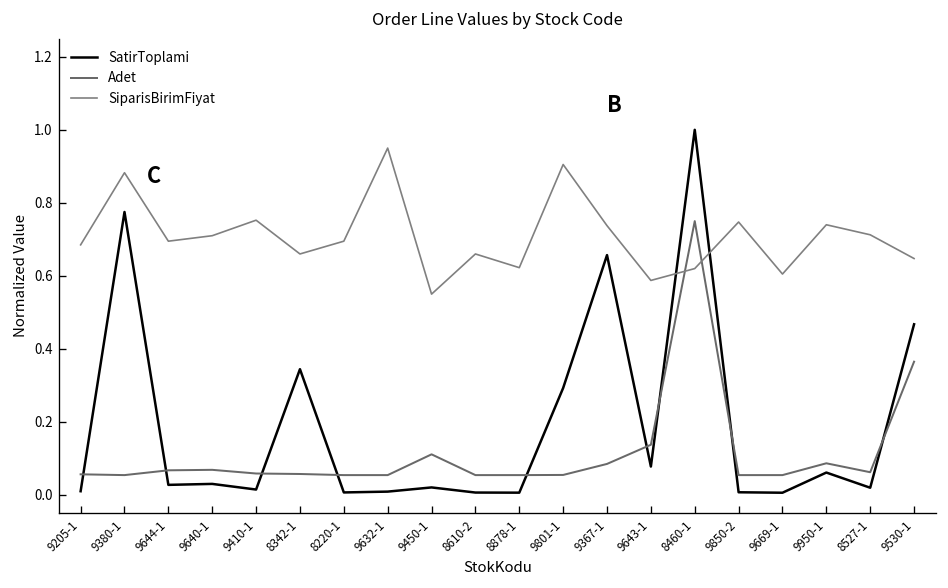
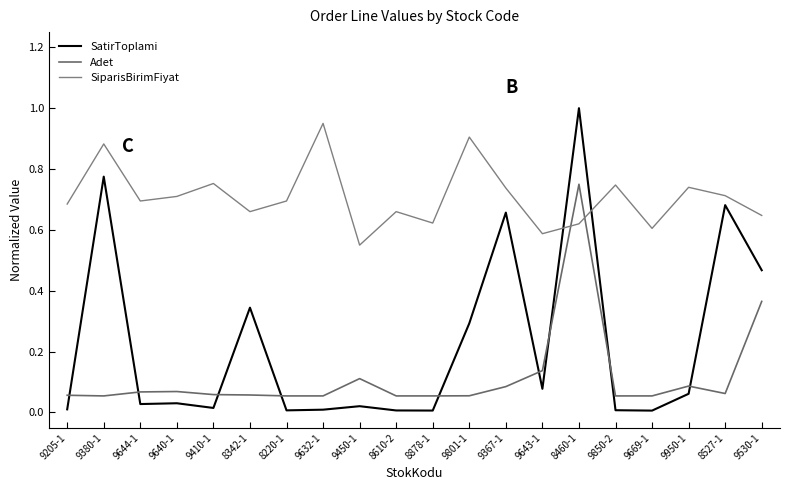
  {
    "SatirToplami": {
      "9205-1": 0.01,
      "9380-1": 0.77,
      "9644-1": 0.03,
      "9640-1": 0.03,
      "9410-1": 0.01,
      "8342-1": 0.34,
      "8220-1": 0.01,
      "9632-1": 0.01,
      "9450-1": 0.02,
      "8610-2": 0.01,
      "8878-1": 0.01,
      "9801-1": 0.29,
      "9367-1": 0.66,
      "9643-1": 0.08,
      "8460-1": 1.00,
      "9850-2": 0.01,
      "9669-1": 0.01,
      "9950-1": 0.06,
-     "8527-1": 0.02,
+     "8527-1": 0.68,
      "9530-1": 0.47
    }
  }
